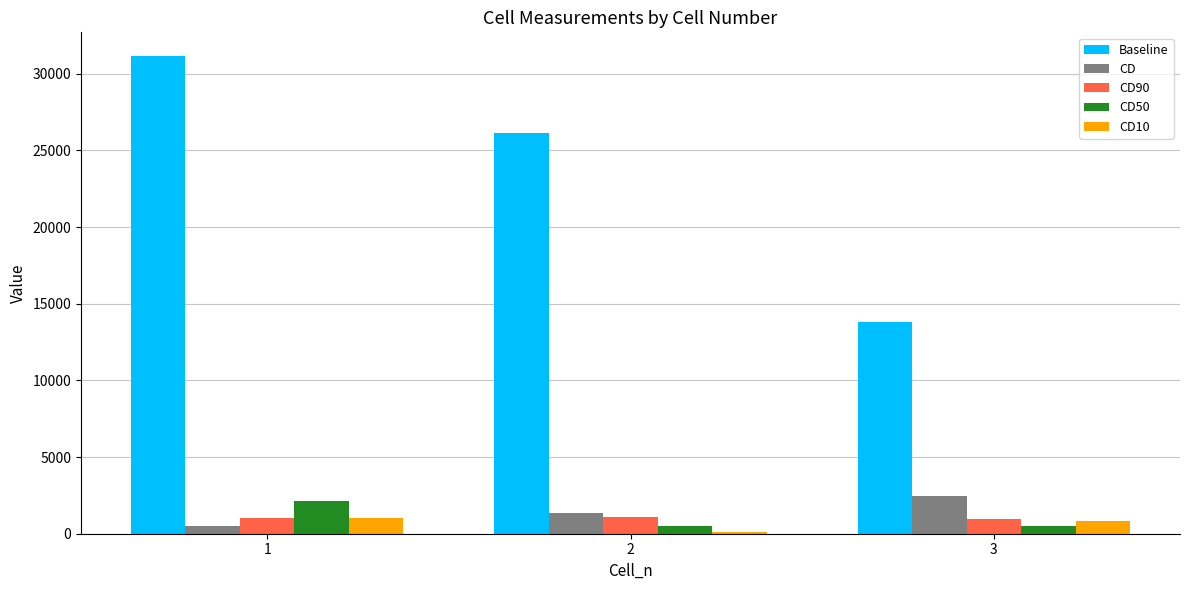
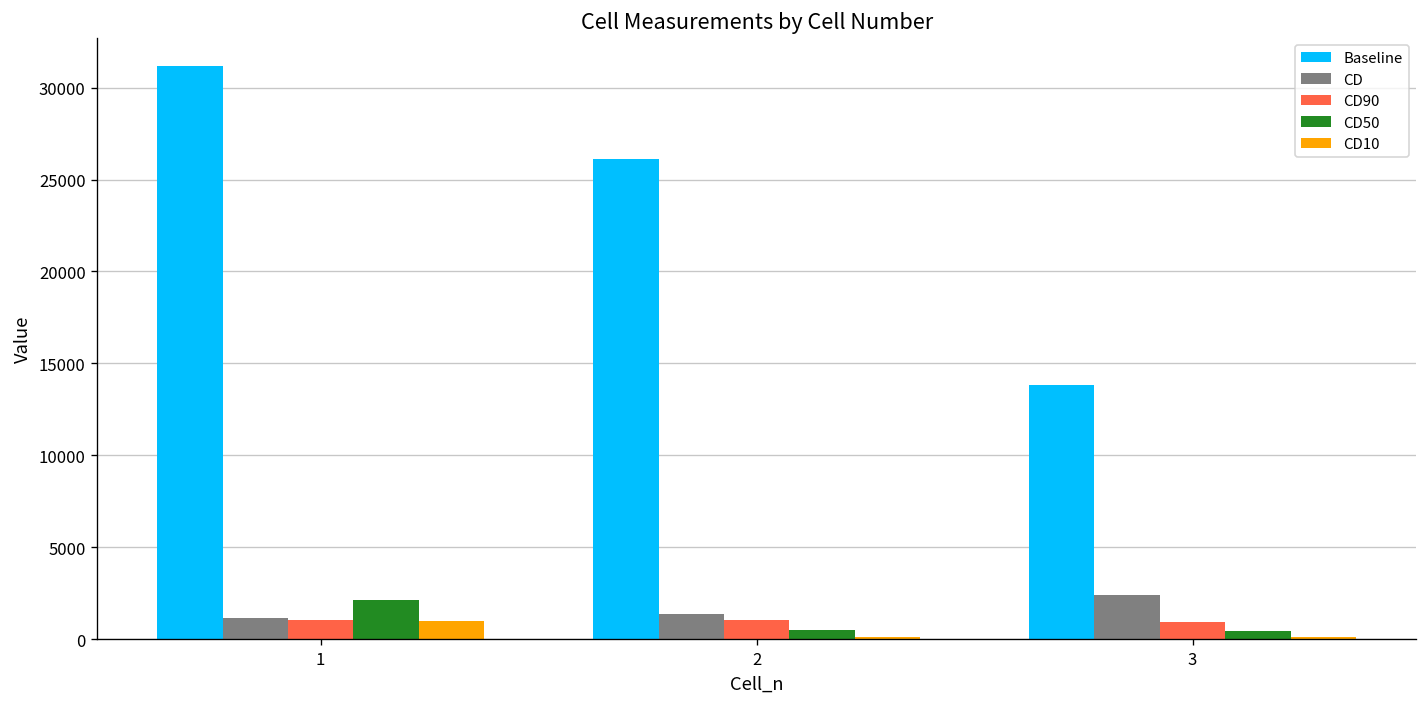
  {
    "Baseline": {
      "1": 31100,
      "2": 26100,
      "3": 13800
    },
    "CD": {
-     "1": 500,
+     "1": 1200,
      "2": 1400,
      "3": 2400
    },
    "CD90": {
      "1": 1000,
      "2": 1100,
      "3": 1000
    },
    "CD50": {
      "1": 2100,
      "2": 500,
      "3": 500
    },
    "CD10": {
      "1": 1000,
-     "3": 800
+     "3": 100
    }
  }
